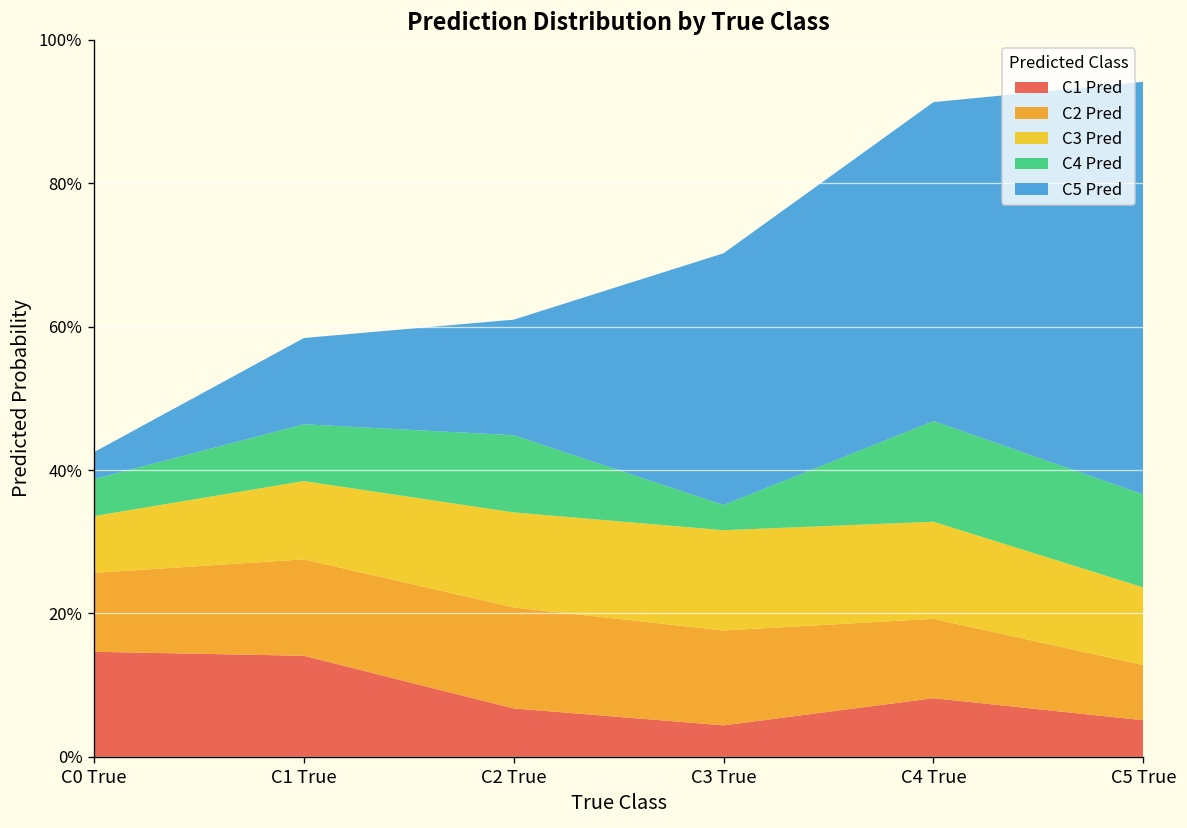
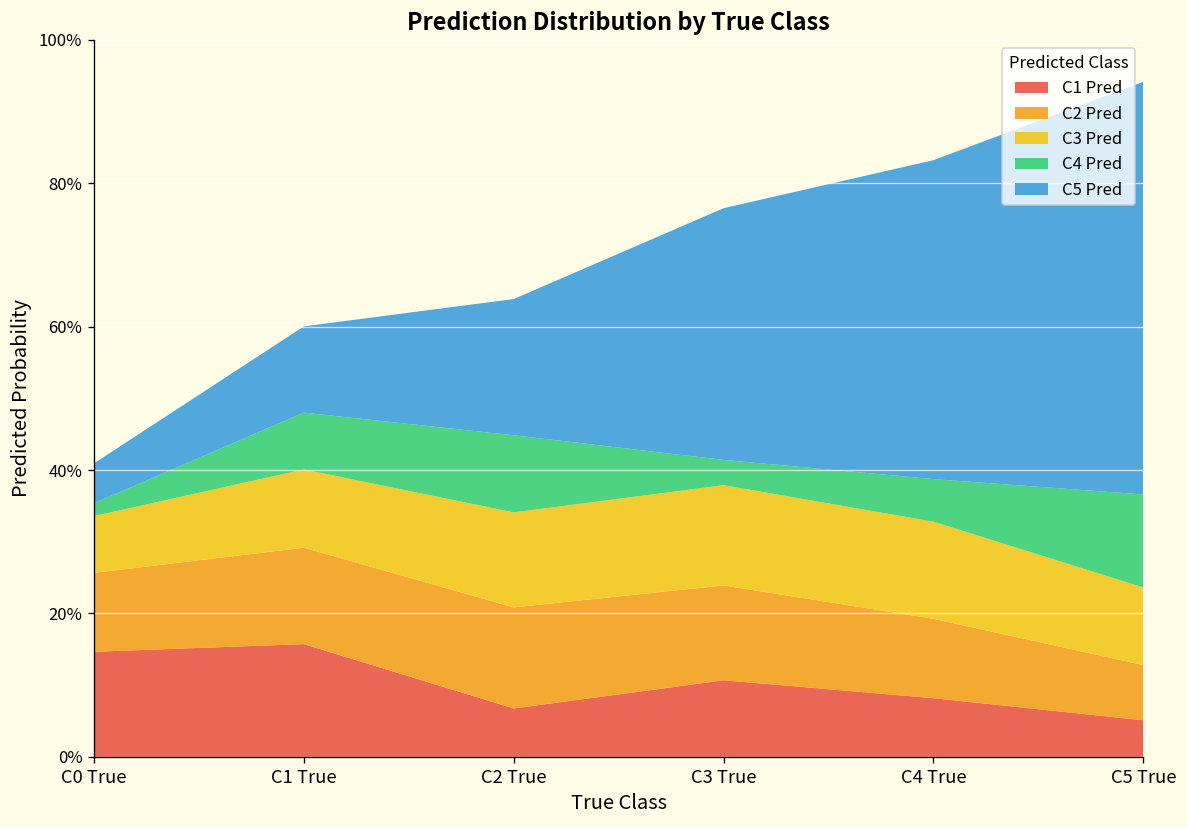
  {
    "C1 Pred": {
      "C0 True": "15%",
-     "C1 True": "14%",
+     "C1 True": "16%",
      "C2 True": "7%",
-     "C3 True": "4%",
+     "C3 True": "11%",
      "C4 True": "8%",
      "C5 True": "5%"
    },
    "C4 Pred": {
-     "C0 True": "5%",
+     "C0 True": "2%",
      "C1 True": "8%",
      "C2 True": "11%",
      "C3 True": "4%",
-     "C4 True": "14%",
+     "C4 True": "6%",
      "C5 True": "13%"
    },
    "C5 Pred": {
-     "C0 True": "4%",
+     "C0 True": "6%",
      "C1 True": "12%",
-     "C2 True": "16%",
+     "C2 True": "19%",
      "C3 True": "35%",
      "C4 True": "44%",
      "C5 True": "58%"
    }
  }
